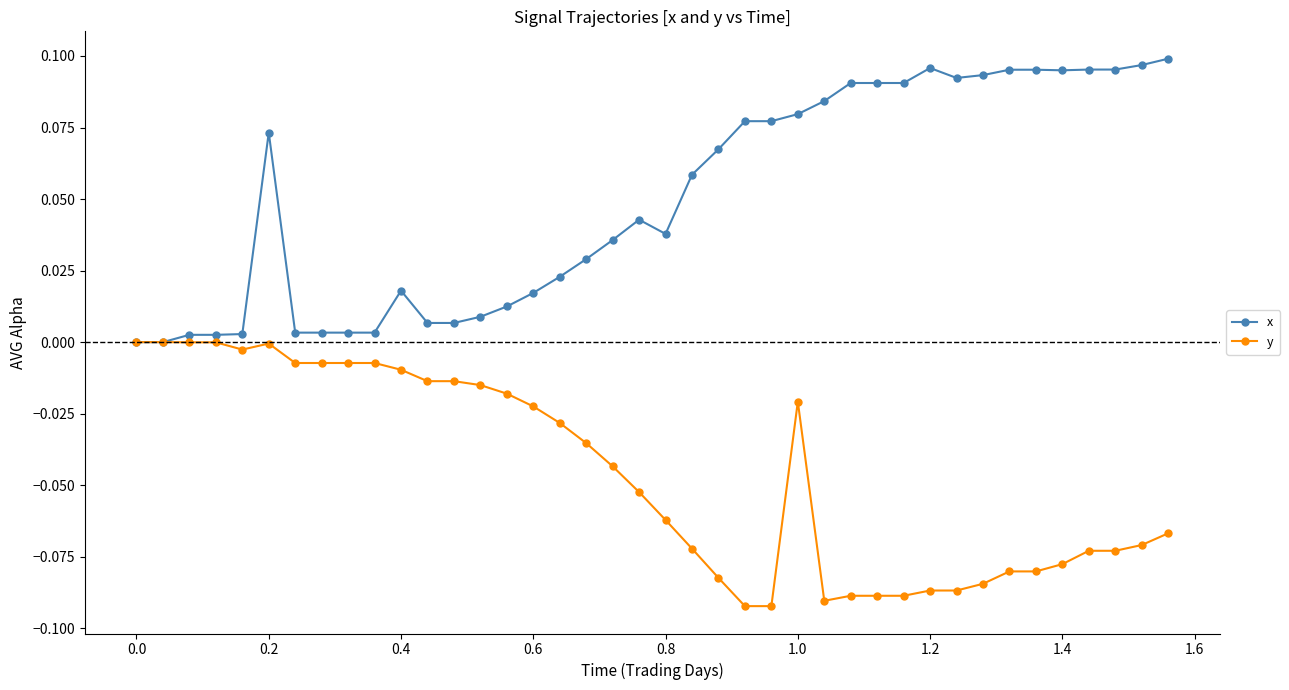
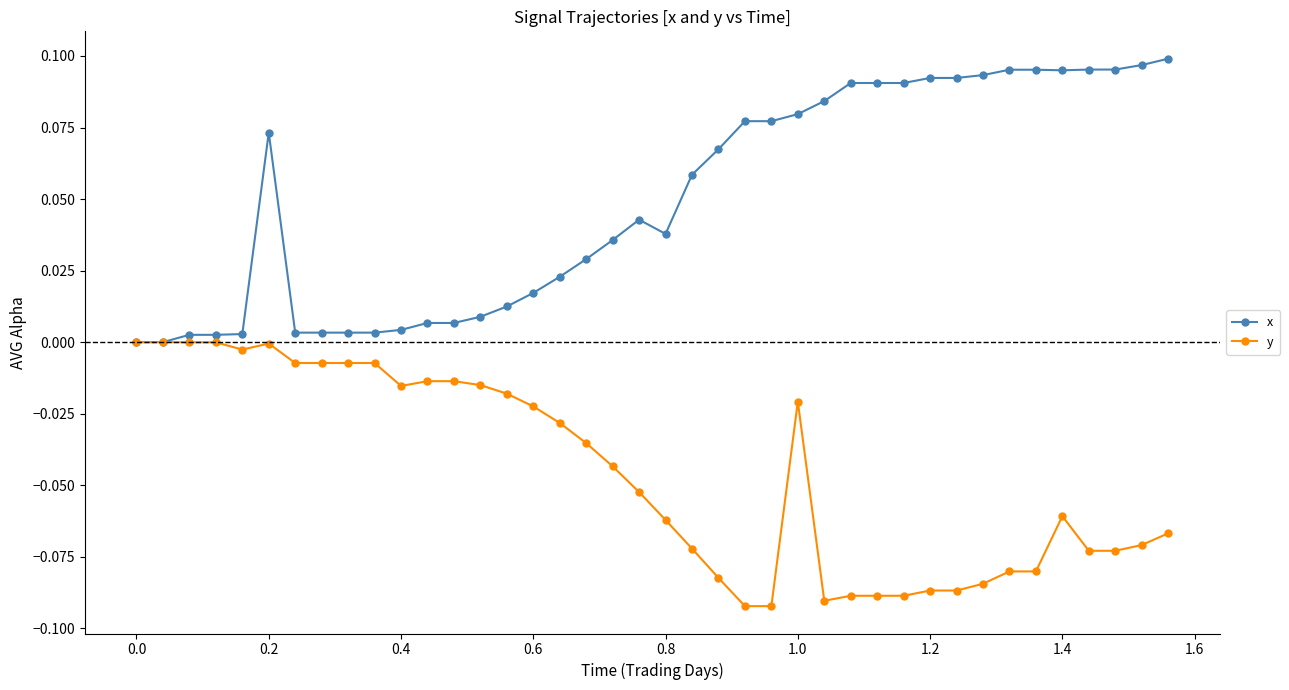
  {
    "x": {
      "0.2": 0.073,
-     "0.4": 0.018,
+     "0.4": 0.004,
      "0.6": 0.017,
      "0.8": 0.038,
      "1.0": 0.080,
-     "1.2": 0.096,
+     "1.2": 0.092,
      "1.4": 0.095
    },
    "y": {
      "0.2": -0.001,
-     "0.4": -0.010,
+     "0.4": -0.015,
      "0.6": -0.022,
      "0.8": -0.062,
      "1.0": -0.021,
      "1.2": -0.087,
-     "1.4": -0.078
+     "1.4": -0.061
    }
  }
